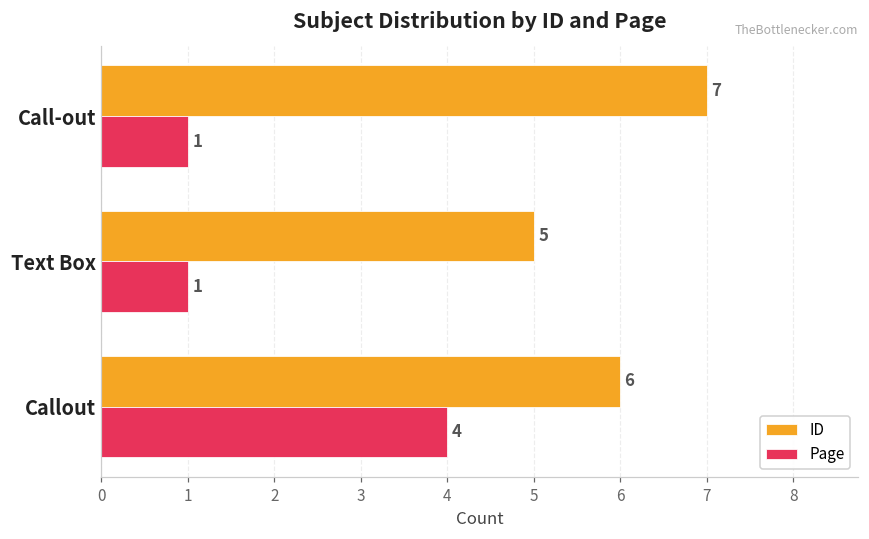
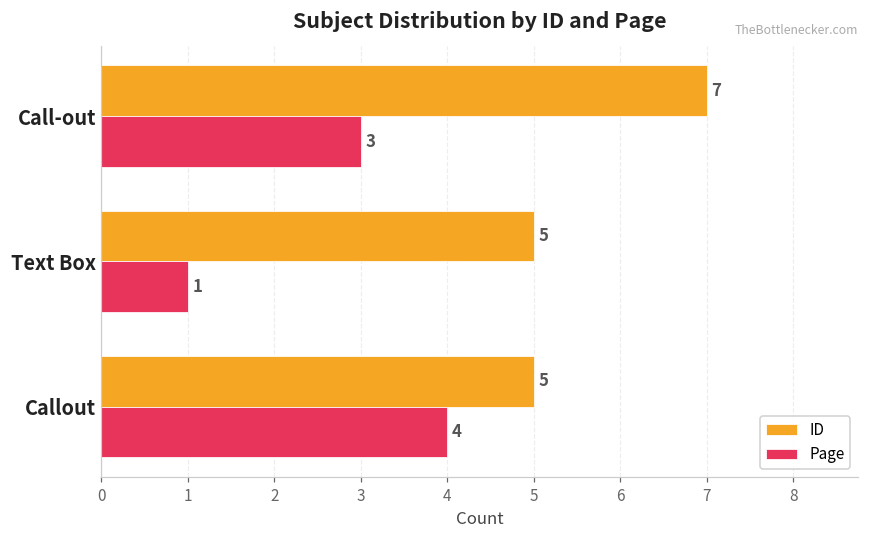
  {
    "ID": {
      "Call-out": 7,
      "Text Box": 5,
-     "Callout": 6
+     "Callout": 5
    },
    "Page": {
-     "Call-out": 1,
+     "Call-out": 3,
      "Text Box": 1,
      "Callout": 4
    }
  }
